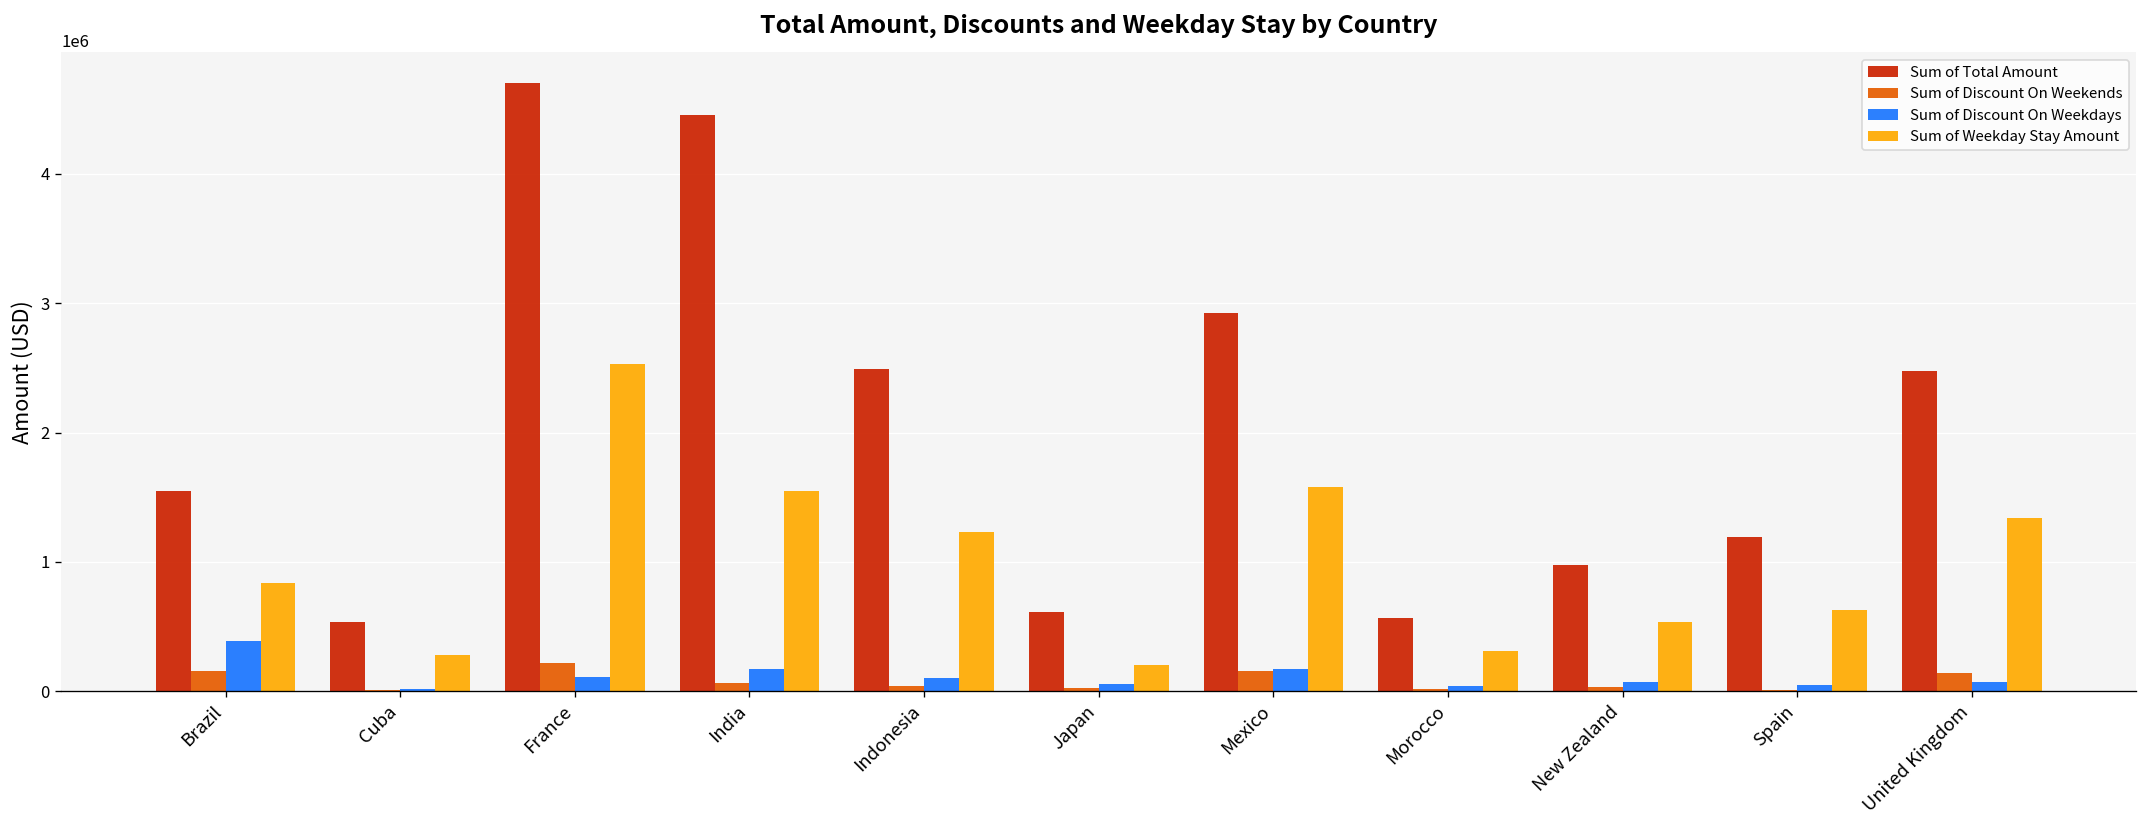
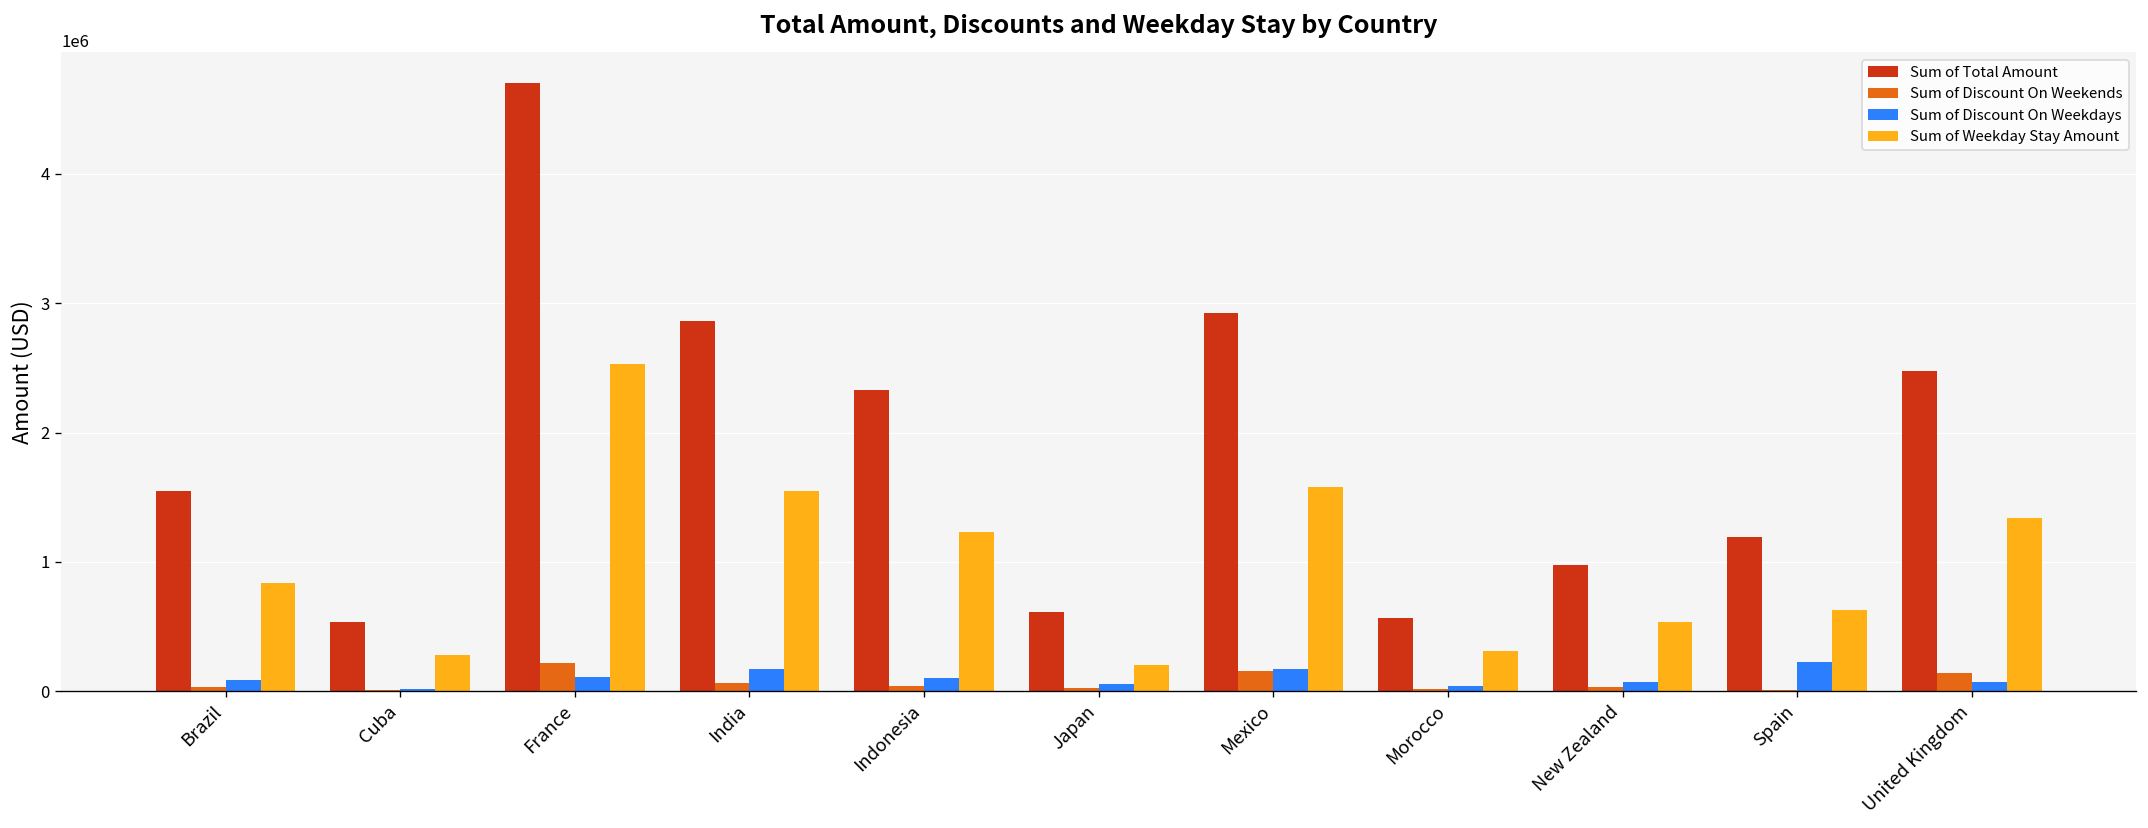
  {
    "Sum of Total Amount": {
      "Brazil": 1550000,
      "Cuba": 540000,
      "France": 4700000,
-     "India": 4450000,
-     "Indonesia": 2490000,
+     "India": 2860000,
+     "Indonesia": 2330000,
      "Japan": 610000,
      "Mexico": 2920000,
      "Morocco": 560000,
      "New Zealand": 970000,
      "Spain": 1190000,
      "United Kingdom": 2480000
    },
    "Sum of Discount On Weekends": {
-     "Brazil": 150000,
+     "Brazil": 40000,
      "France": 220000,
      "India": 60000,
      "Indonesia": 40000,
      "Mexico": 160000,
      "New Zealand": 30000,
      "United Kingdom": 140000
    },
    "Sum of Discount On Weekdays": {
-     "Brazil": 390000,
+     "Brazil": 90000,
      "France": 110000,
      "India": 170000,
      "Indonesia": 100000,
      "Japan": 50000,
      "Mexico": 170000,
      "Morocco": 40000,
      "New Zealand": 70000,
-     "Spain": 50000,
+     "Spain": 230000,
      "United Kingdom": 70000
    },
    "Sum of Weekday Stay Amount": {
      "Brazil": 830000,
      "Cuba": 280000,
      "France": 2530000,
      "India": 1550000,
      "Indonesia": 1230000,
      "Japan": 200000,
      "Mexico": 1580000,
      "Morocco": 310000,
      "New Zealand": 540000,
      "Spain": 630000,
      "United Kingdom": 1340000
    }
  }
